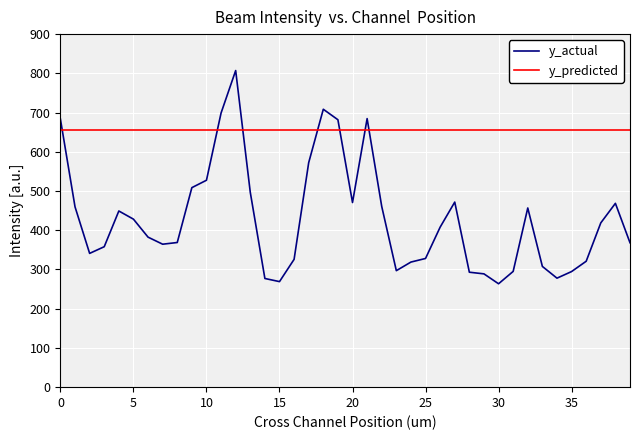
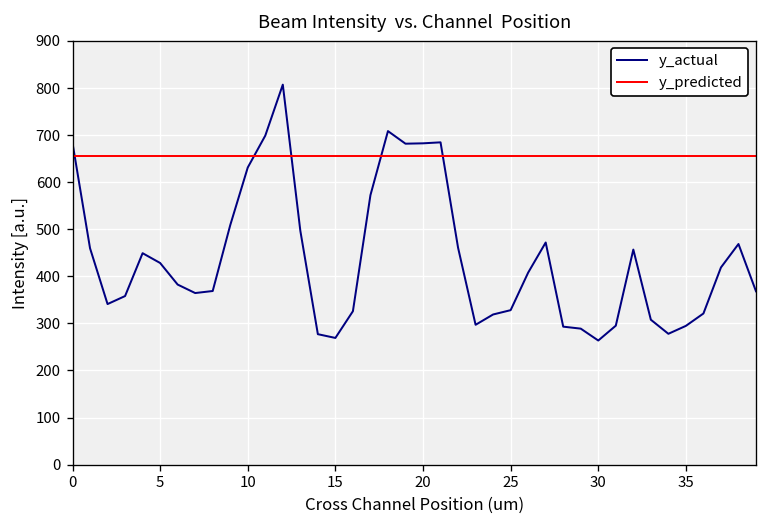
  {
    "y_actual": {
      "0": 680,
      "5": 430,
-     "10": 530,
+     "10": 630,
      "15": 270,
-     "20": 470,
+     "20": 680,
      "25": 330,
      "30": 260,
      "35": 290
    },
    "y_predicted": {
      "0": 660,
      "5": 660,
      "10": 660,
      "15": 660,
      "20": 660,
      "25": 660,
      "30": 660,
      "35": 660
    }
  }
